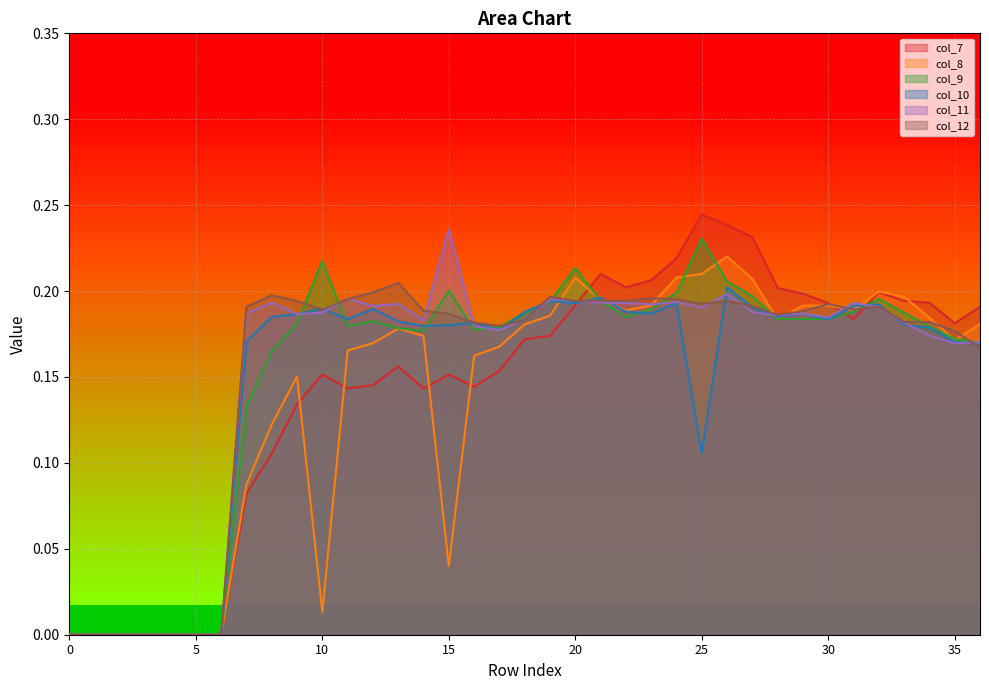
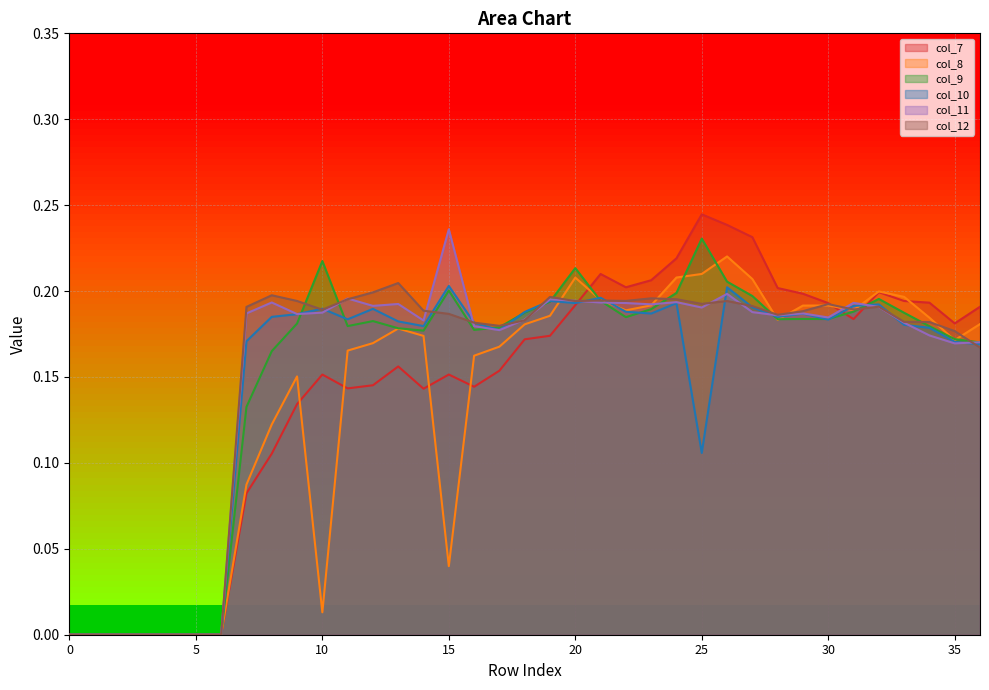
  {
    "col_8": {
      "10": 0.013,
      "15": 0.040,
      "20": 0.208,
      "25": 0.210
    },
    "col_9": {
      "10": 0.217,
      "15": 0.200,
      "20": 0.213,
      "25": 0.231
    },
    "col_10": {
-     "15": 0.180,
+     "15": 0.203,
      "25": 0.106
    },
    "col_11": {
      "10": 0.187,
      "15": 0.236,
      "25": 0.190
    }
  }
